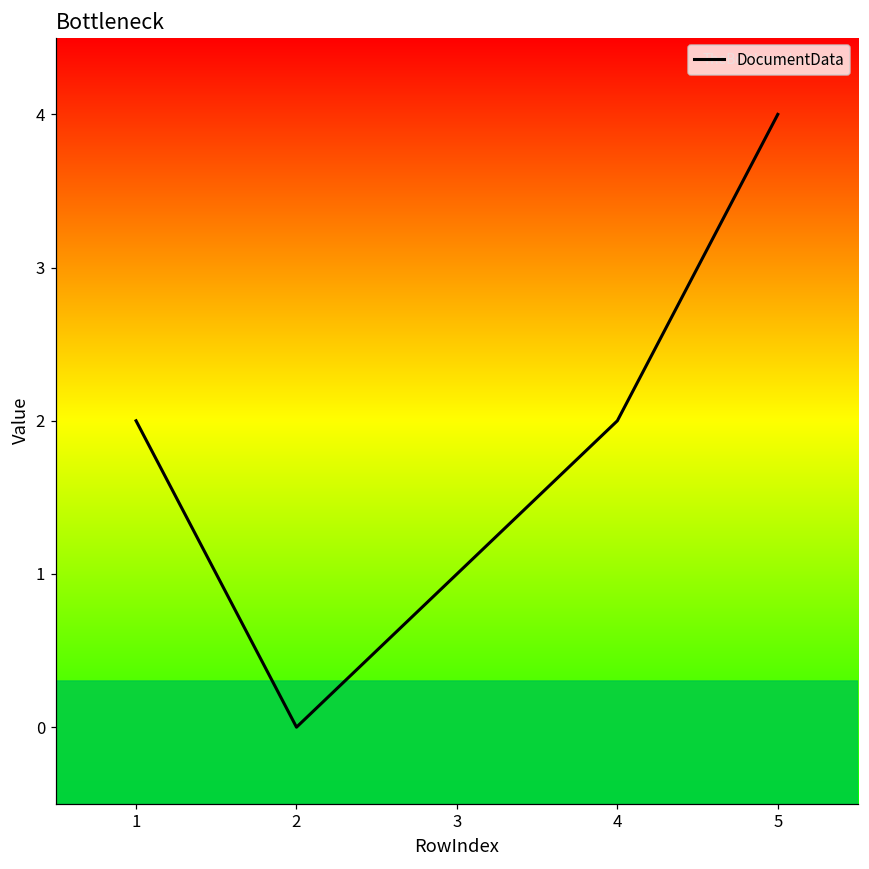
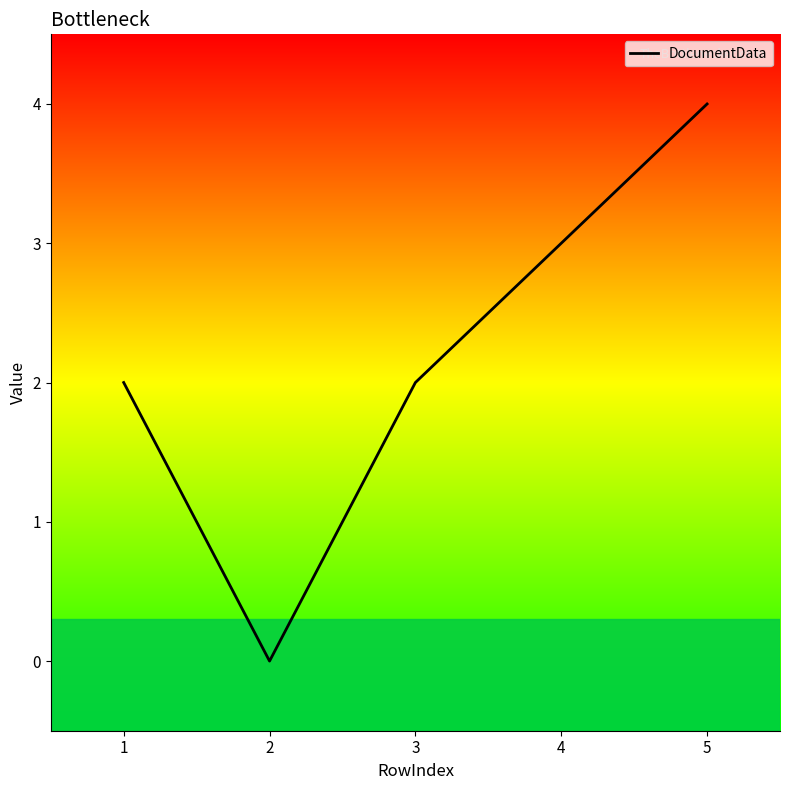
  {
    "1": 2,
-   "3": 1,
-   "4": 2,
+   "3": 2,
+   "4": 3,
    "5": 4
  }
